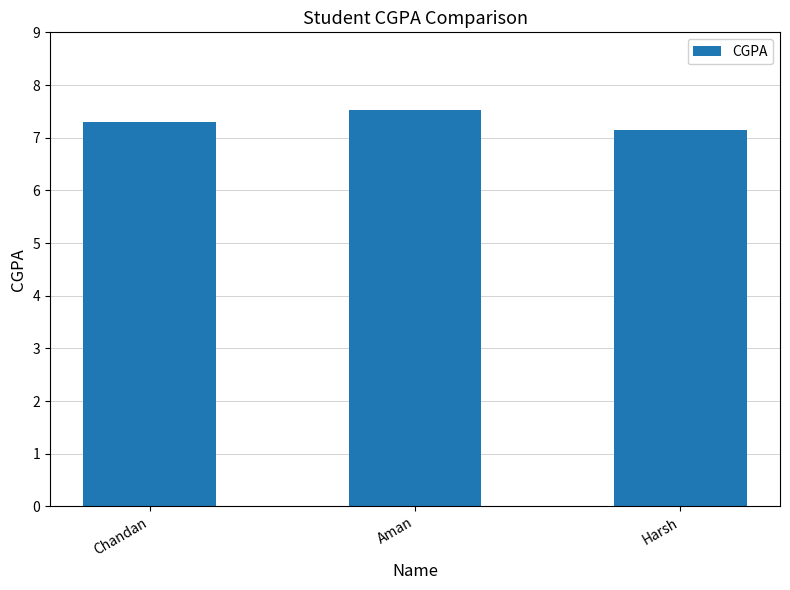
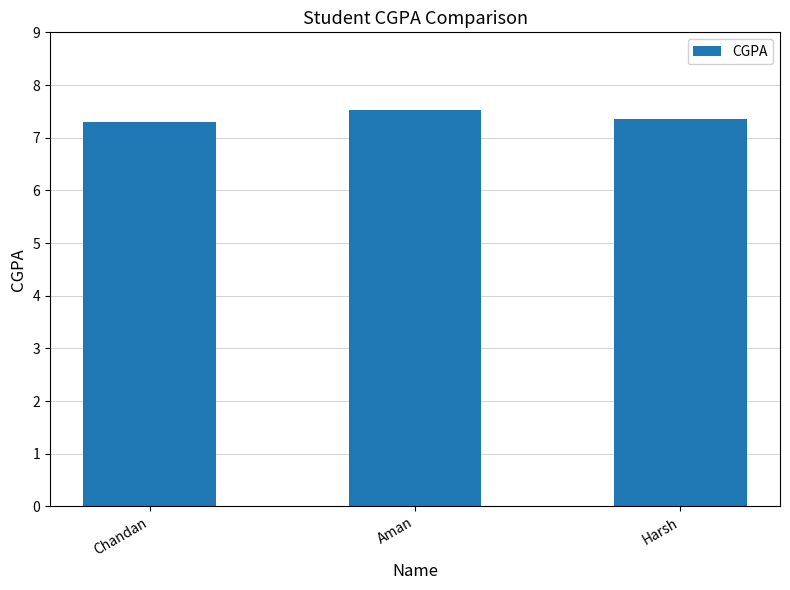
  {
    "Chandan": 7.3,
    "Aman": 7.5,
-   "Harsh": 7.2
+   "Harsh": 7.4
  }
